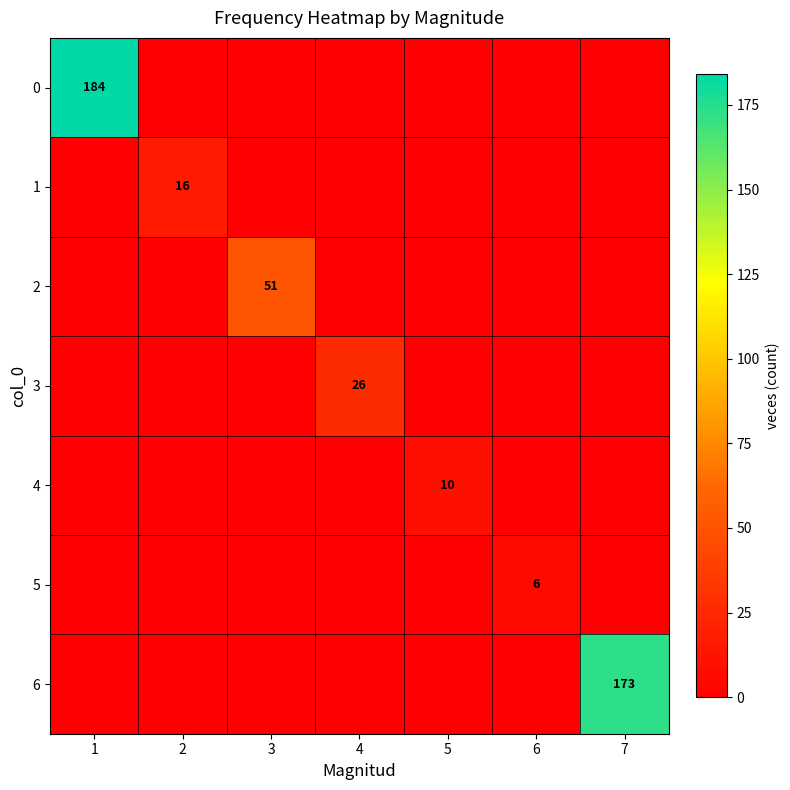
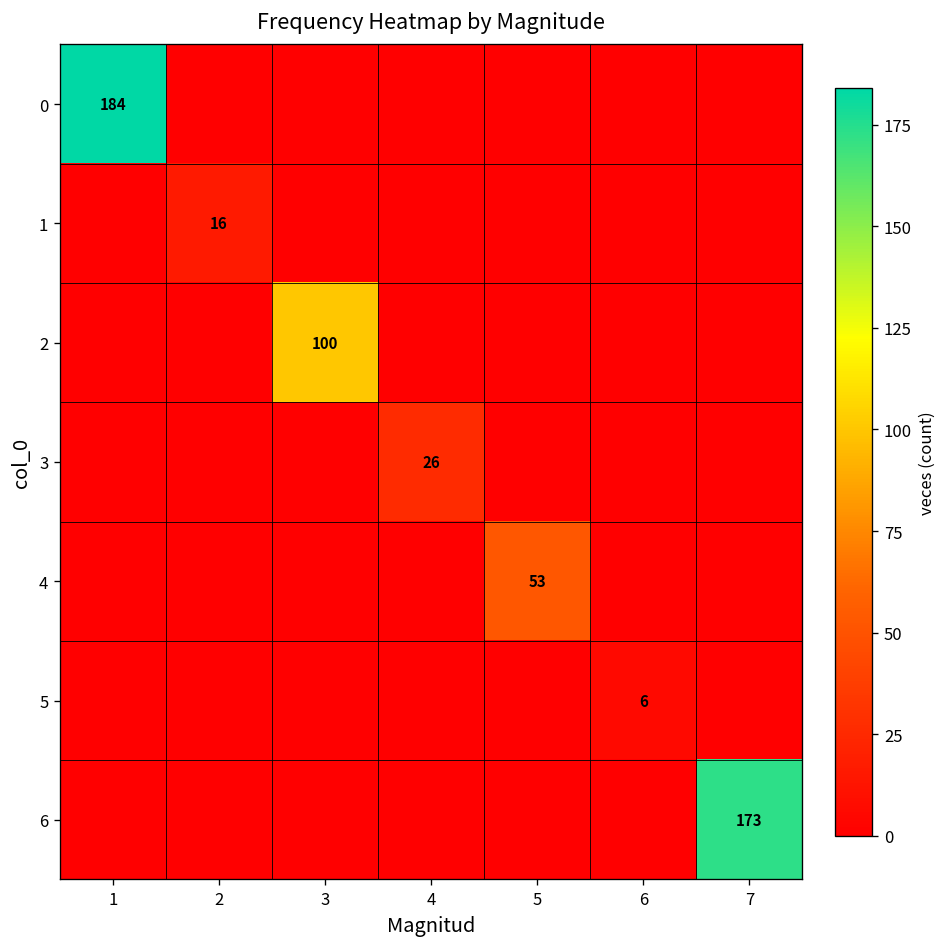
  {
    "0": {
      "1": 184
    },
    "1": {
      "2": 16
    },
    "2": {
-     "3": 51
+     "3": 100
    },
    "3": {
      "4": 26
    },
    "4": {
-     "5": 10
+     "5": 53
    },
    "5": {
      "6": 6
    },
    "6": {
      "7": 173
    }
  }
